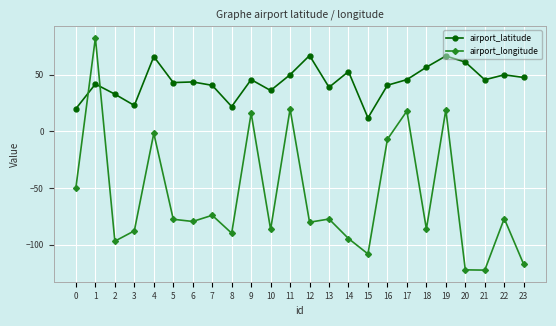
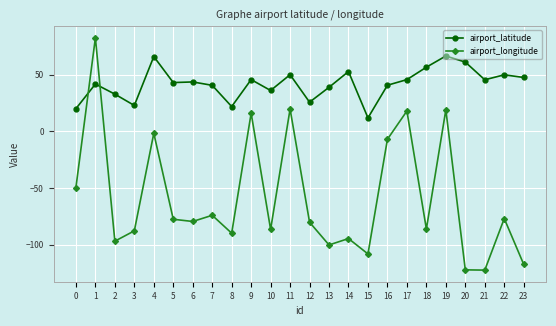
  {
    "airport_latitude": {
      "0": 20,
      "1": 42,
      "2": 33,
      "3": 23,
      "4": 66,
      "5": 43,
      "6": 44,
      "7": 41,
      "8": 22,
      "9": 46,
      "10": 36,
      "11": 50,
-     "12": 67,
+     "12": 26,
      "13": 39,
      "14": 53,
      "15": 12,
      "16": 41,
      "17": 46,
      "18": 57,
      "20": 61,
      "21": 46,
      "22": 50,
      "23": 48
    },
    "airport_longitude": {
      "0": -50,
      "1": 83,
      "2": -97,
      "3": -88,
      "4": -2,
      "5": -78,
      "6": -80,
      "7": -74,
      "8": -90,
      "9": 16,
      "10": -87,
      "11": 20,
      "12": -80,
-     "13": -77,
+     "13": -100,
      "14": -95,
      "15": -108,
      "16": -7,
      "17": 18,
      "18": -86,
      "19": 19,
      "20": -122,
      "21": -123,
      "22": -77,
      "23": -118
    }
  }
